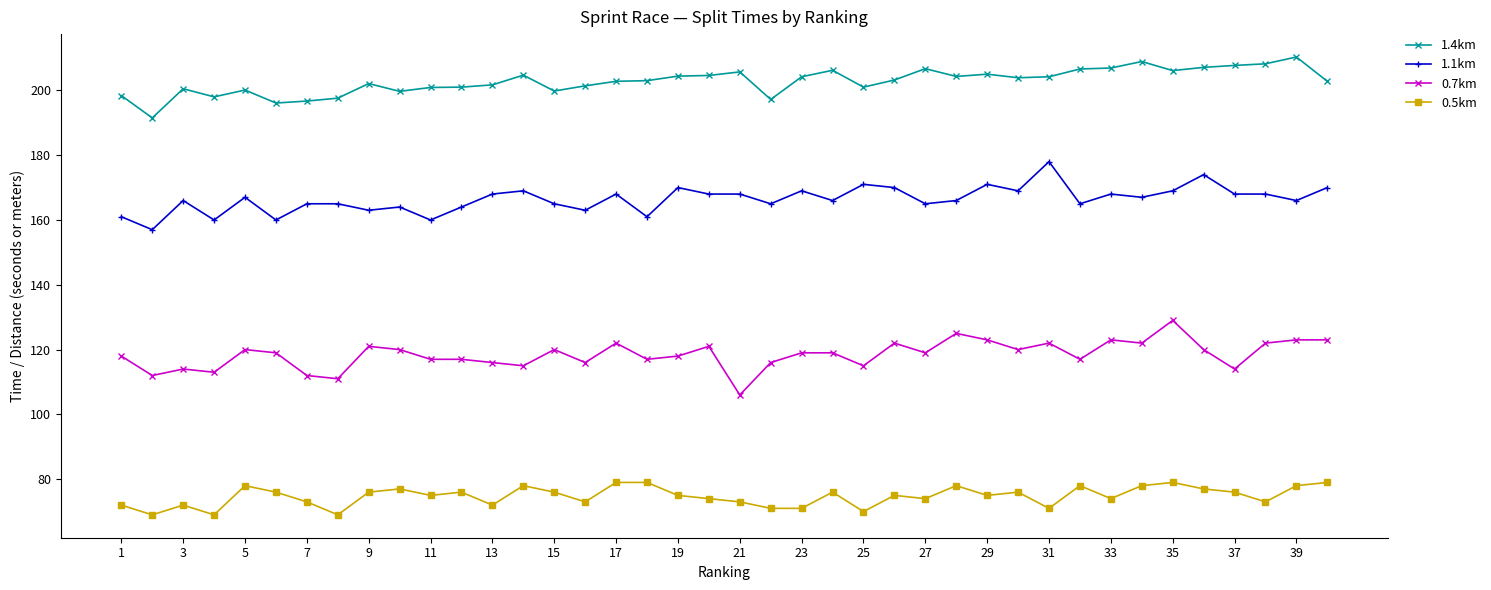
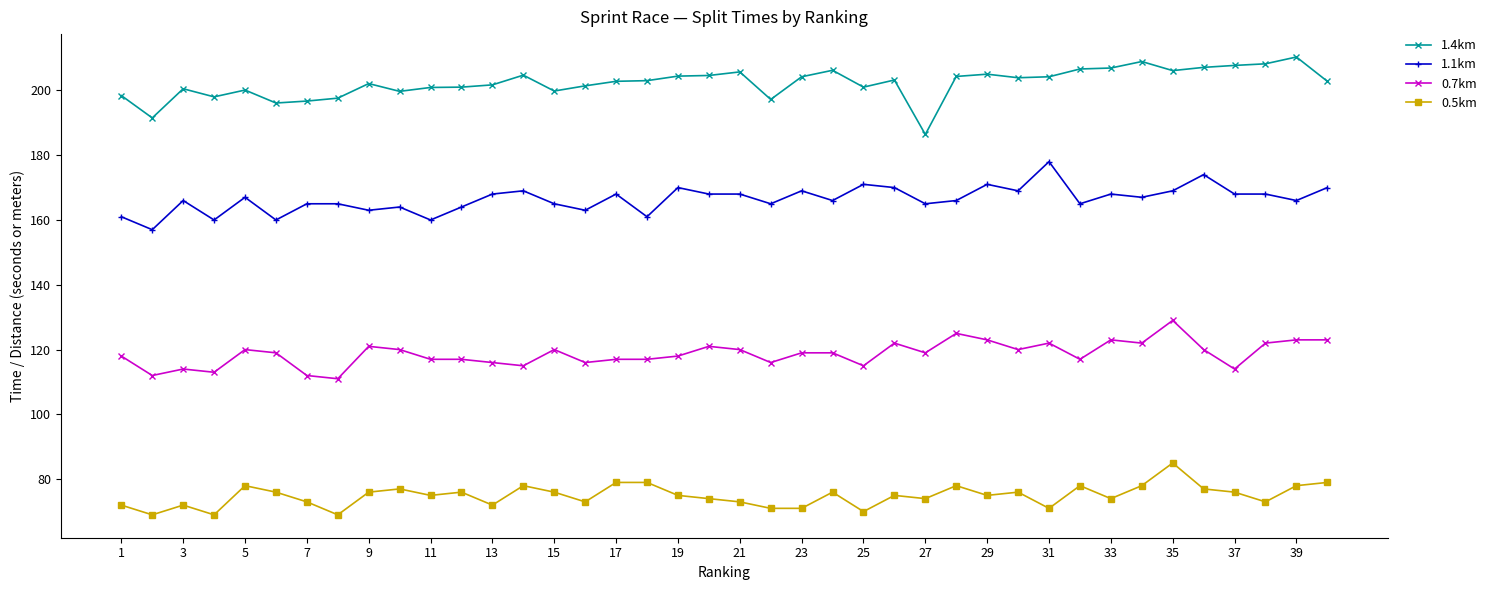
  {
    "1.4km": {
      "1": 198,
      "3": 201,
      "5": 200,
      "7": 197,
      "9": 202,
      "11": 201,
      "13": 202,
      "15": 200,
      "17": 203,
      "19": 204,
      "21": 206,
      "23": 204,
      "25": 201,
-     "27": 207,
+     "27": 186,
      "29": 205,
      "31": 204,
      "33": 207,
      "35": 206,
      "37": 208,
      "39": 210
    },
    "1.1km": {
      "1": 161,
      "3": 166,
      "5": 167,
      "7": 165,
      "9": 163,
      "11": 160,
      "13": 168,
      "15": 165,
      "17": 168,
      "19": 170,
      "21": 168,
      "23": 169,
      "25": 171,
      "27": 165,
      "29": 171,
      "31": 178,
      "33": 168,
      "35": 169,
      "37": 168,
      "39": 166
    },
    "0.7km": {
      "1": 118,
      "3": 114,
      "5": 120,
      "7": 112,
      "9": 121,
      "11": 117,
      "13": 116,
      "15": 120,
-     "17": 122,
+     "17": 117,
      "19": 118,
-     "21": 106,
+     "21": 120,
      "23": 119,
      "25": 115,
      "27": 119,
      "29": 123,
      "31": 122,
      "33": 123,
      "35": 129,
      "37": 114,
      "39": 123
    },
    "0.5km": {
      "1": 72,
      "3": 72,
      "5": 78,
      "7": 73,
      "9": 76,
      "11": 75,
      "13": 72,
      "15": 76,
      "17": 79,
      "19": 75,
      "21": 73,
      "23": 71,
      "25": 70,
      "27": 74,
      "29": 75,
      "31": 71,
      "33": 74,
-     "35": 79,
+     "35": 85,
      "37": 76,
      "39": 78
    }
  }
